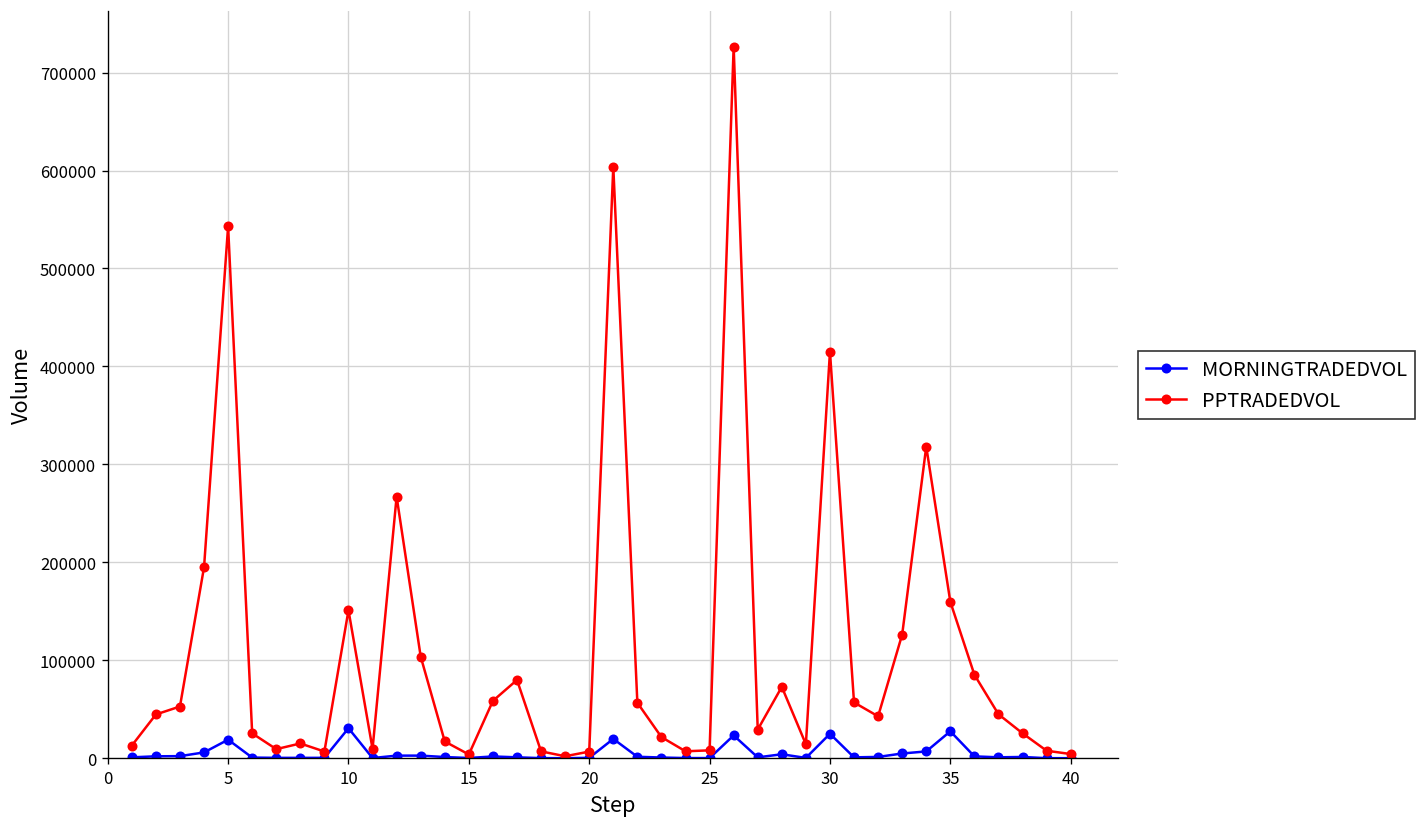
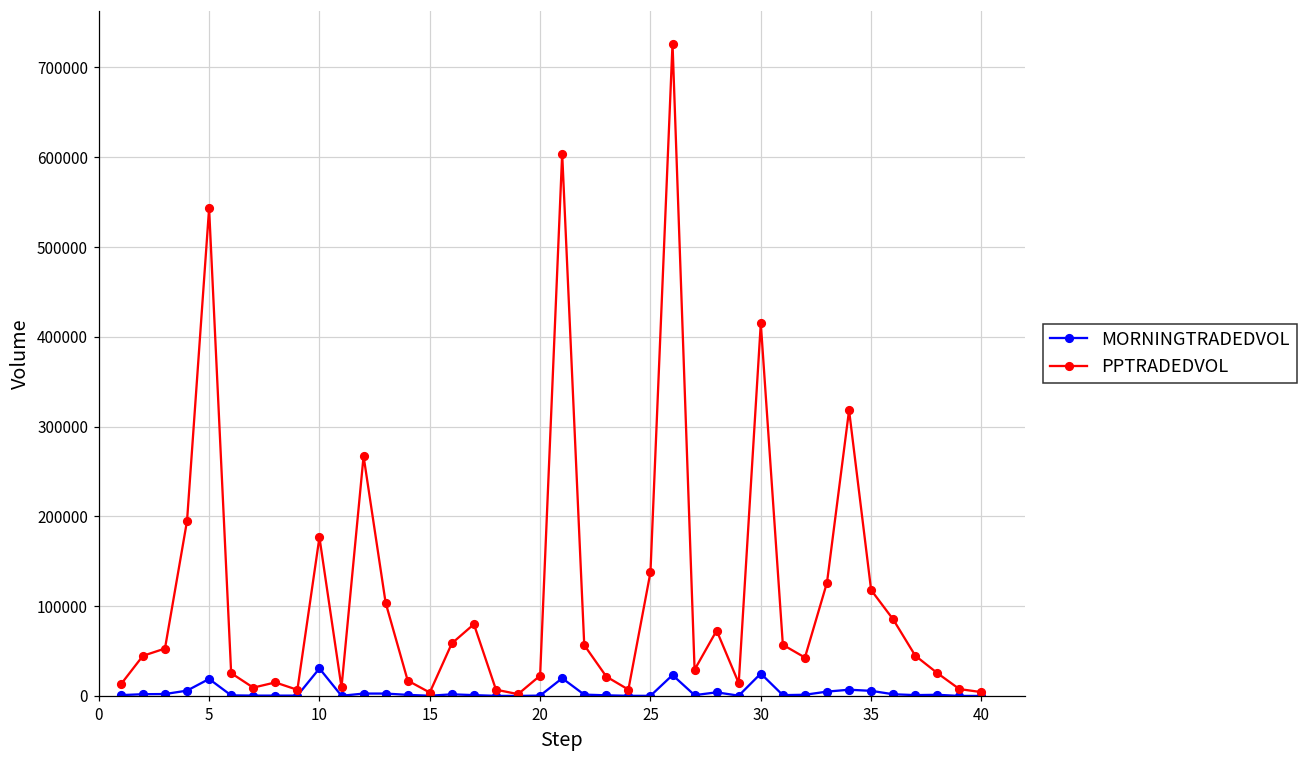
  {
    "MORNINGTRADEDVOL": {
      "5": 20000,
      "10": 30000,
      "15": 0,
      "20": 0,
      "25": 0,
      "30": 20000,
-     "35": 30000,
+     "35": 10000,
      "40": 0
    },
    "PPTRADEDVOL": {
      "5": 540000,
-     "10": 150000,
+     "10": 180000,
      "15": 0,
-     "20": 10000,
-     "25": 10000,
+     "20": 20000,
+     "25": 140000,
      "30": 420000,
-     "35": 160000,
+     "35": 120000,
      "40": 0
    }
  }
